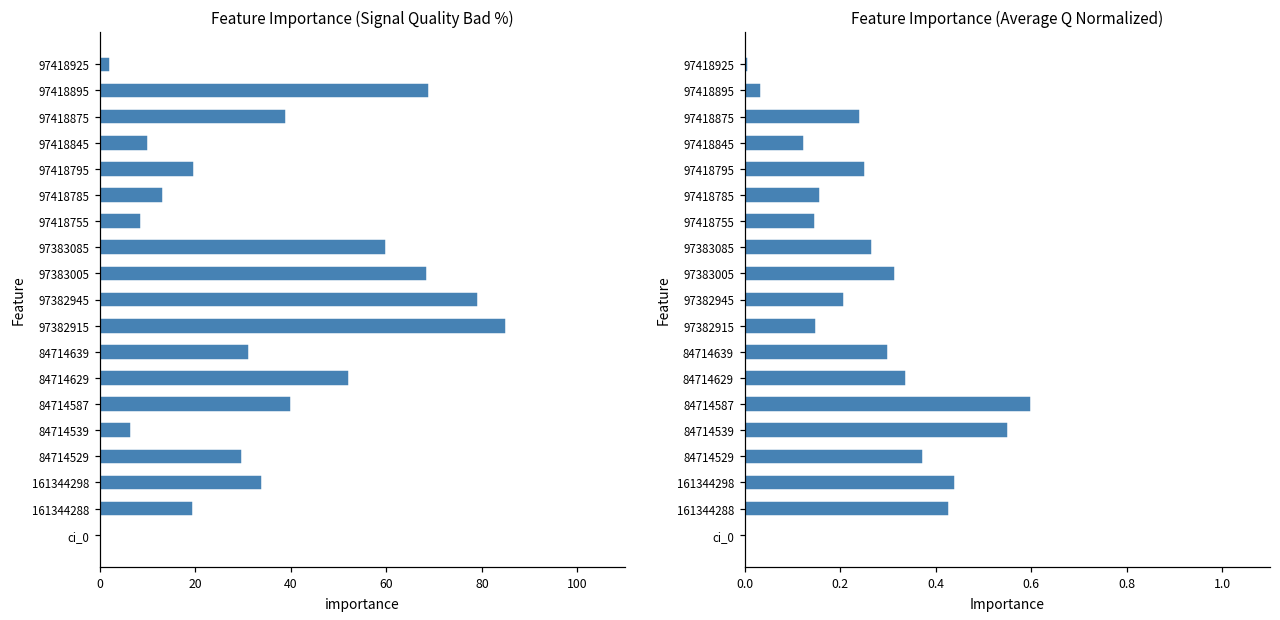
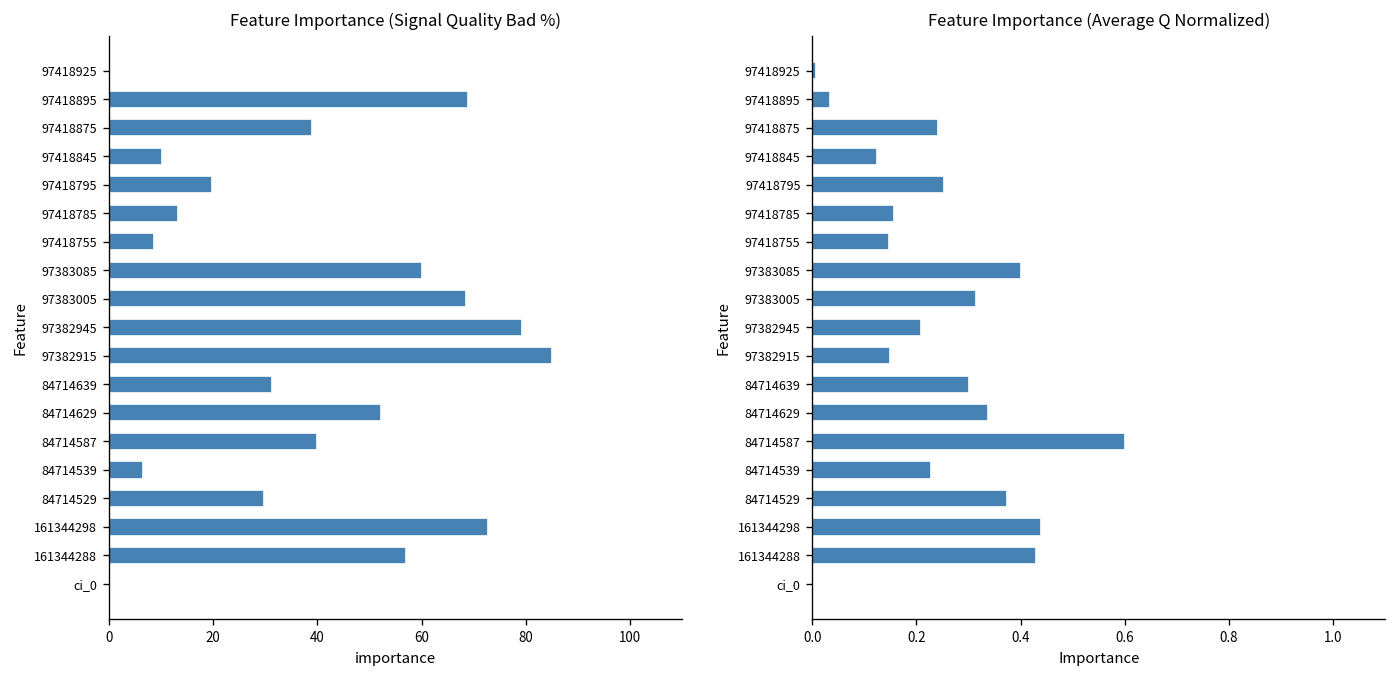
  {
    "Feature Importance (Signal Quality Bad %)": {
-     "97418925": 2,
+     "97418925": 0,
      "97418895": 69,
      "97418875": 39,
      "97418845": 10,
      "97418795": 20,
      "97418785": 13,
      "97418755": 9,
      "97383085": 60,
      "97383005": 69,
      "97382945": 79,
      "97382915": 85,
      "84714639": 31,
      "84714629": 52,
      "84714587": 40,
      "84714539": 7,
      "84714529": 30,
-     "161344298": 34,
-     "161344288": 20,
+     "161344298": 73,
+     "161344288": 57,
      "ci_0": 0
    },
    "Feature Importance (Average Q Normalized)": {
      "97418925": 0.01,
      "97418895": 0.03,
      "97418875": 0.24,
      "97418845": 0.12,
      "97418795": 0.25,
      "97418785": 0.16,
      "97418755": 0.15,
-     "97383085": 0.27,
+     "97383085": 0.40,
      "97383005": 0.31,
      "97382945": 0.21,
      "97382915": 0.15,
      "84714639": 0.30,
      "84714629": 0.34,
      "84714587": 0.60,
-     "84714539": 0.55,
+     "84714539": 0.23,
      "84714529": 0.37,
      "161344298": 0.44,
      "161344288": 0.43,
      "ci_0": 0.00
    }
  }
